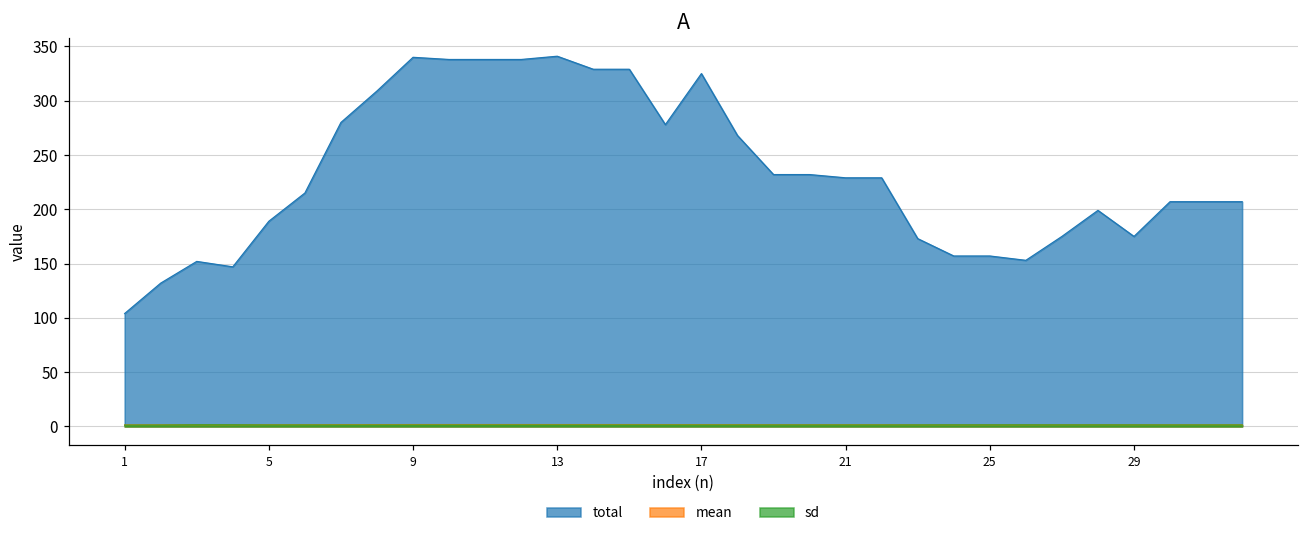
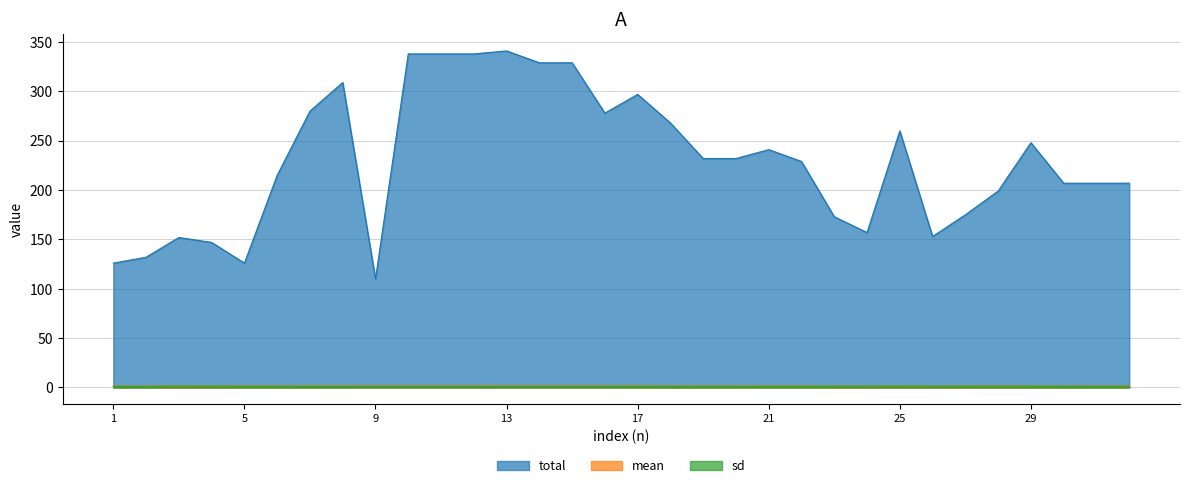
  {
    "total": {
-     "1": 100,
-     "5": 190,
-     "9": 340,
+     "1": 130,
+     "5": 130,
+     "9": 110,
      "13": 340,
-     "17": 330,
-     "21": 230,
-     "25": 160,
-     "29": 180
+     "17": 300,
+     "21": 240,
+     "25": 260,
+     "29": 250
    },
    "sd": {
      "1": 0,
      "5": 0,
      "9": 0,
      "13": 0,
      "17": 0,
      "21": 0,
      "25": 0,
      "29": 0
    }
  }
